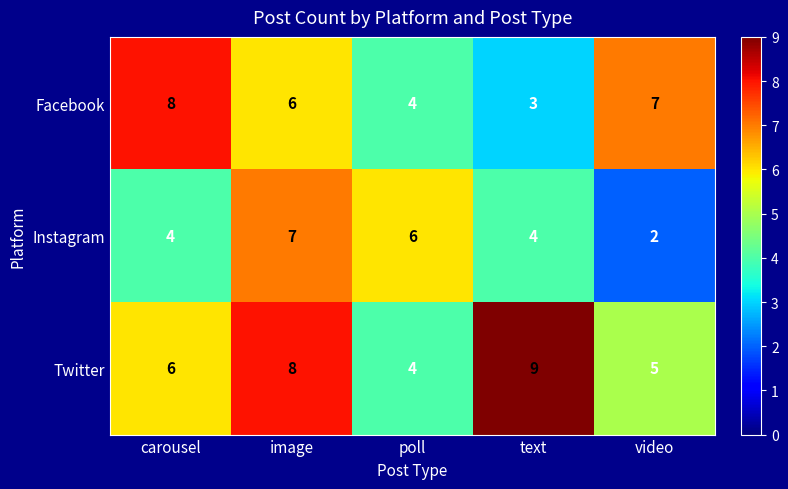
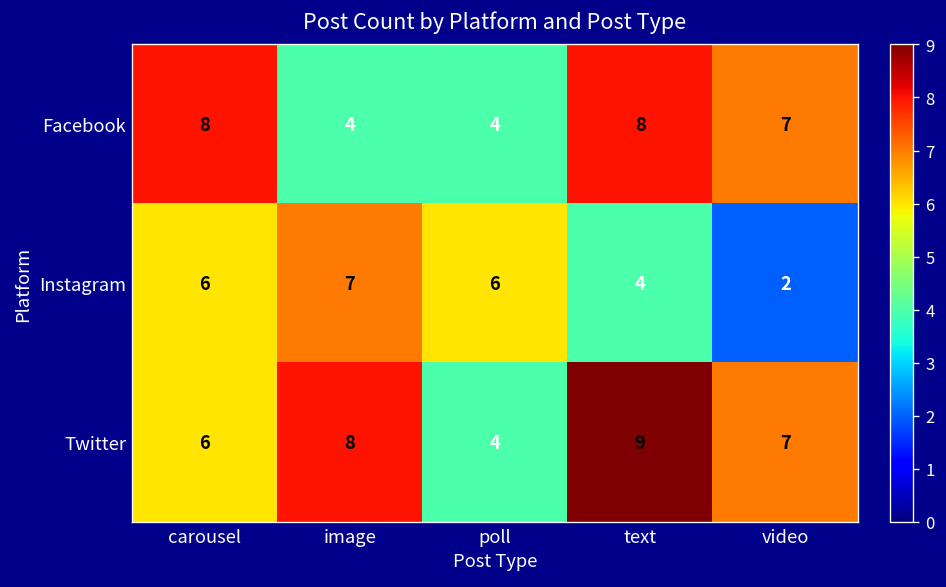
  {
    "Facebook": {
      "carousel": 8,
-     "image": 6,
+     "image": 4,
      "poll": 4,
-     "text": 3,
+     "text": 8,
      "video": 7
    },
    "Instagram": {
-     "carousel": 4,
+     "carousel": 6,
      "image": 7,
      "poll": 6,
      "text": 4,
      "video": 2
    },
    "Twitter": {
      "carousel": 6,
      "image": 8,
      "poll": 4,
      "text": 9,
-     "video": 5
+     "video": 7
    }
  }
